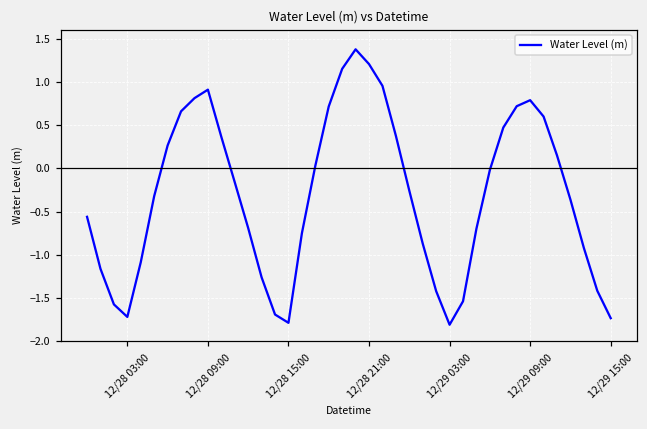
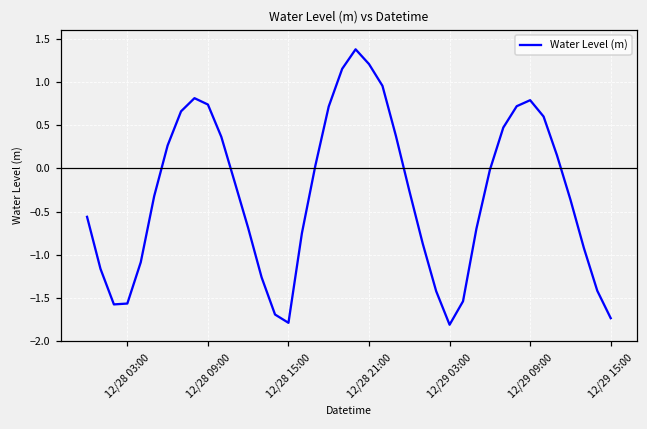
  {
-   "12/28 03:00": -1.7,
-   "12/28 09:00": 0.9,
+   "12/28 03:00": -1.6,
+   "12/28 09:00": 0.7,
    "12/28 15:00": -1.8,
    "12/28 21:00": 1.2,
    "12/29 03:00": -1.8,
    "12/29 09:00": 0.8,
    "12/29 15:00": -1.7
  }
